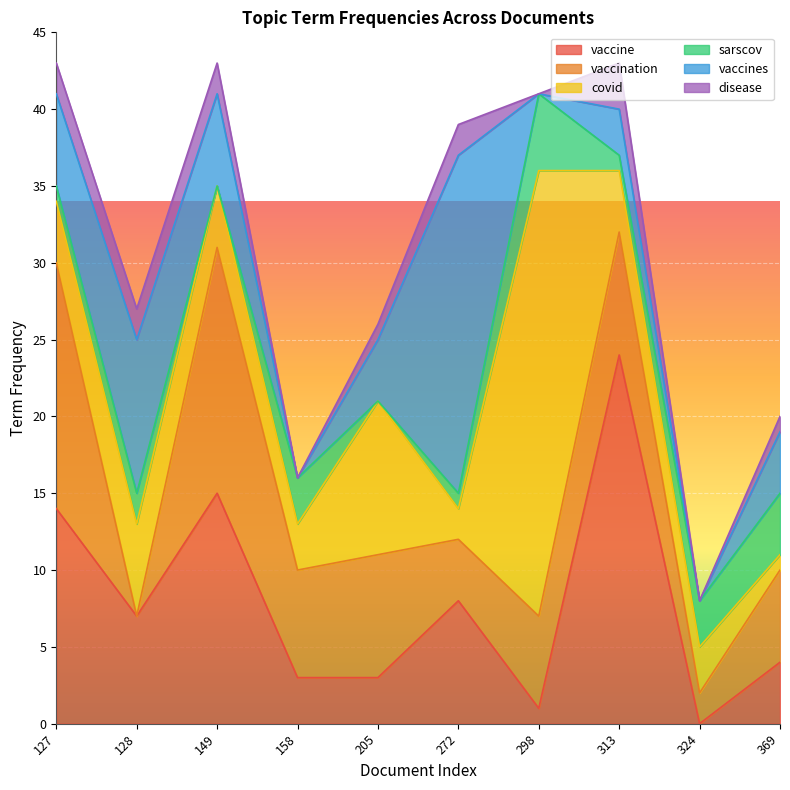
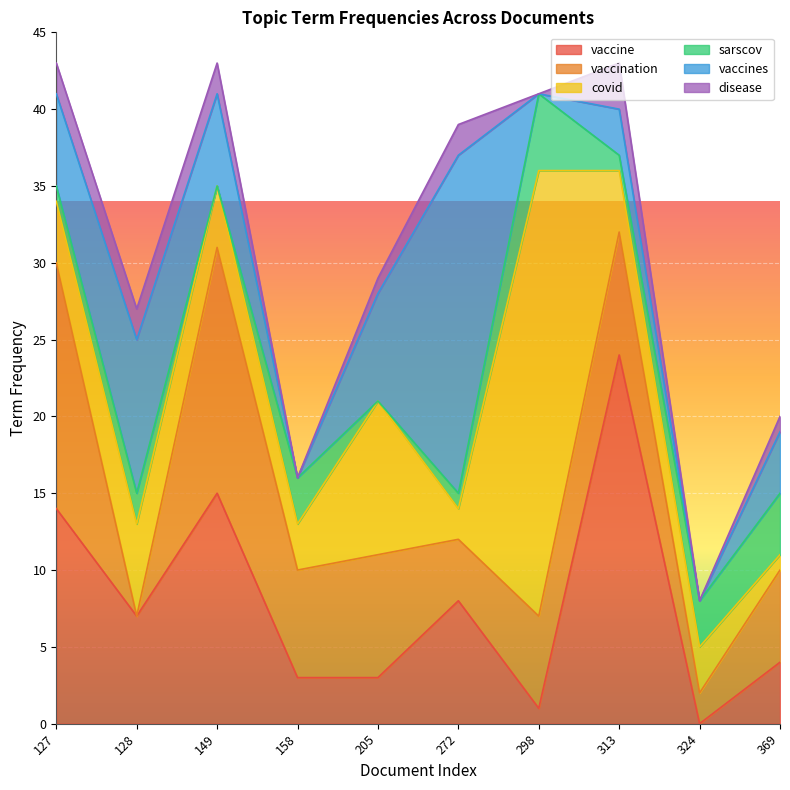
  {
    "covid": {
      "127": 4,
      "128": 6,
      "158": 3,
      "272": 2,
      "298": 29,
      "313": 4,
      "324": 3,
      "369": 1
    },
    "sarscov": {
      "127": 1,
      "128": 2,
      "272": 1,
      "313": 1,
      "369": 4
    },
    "vaccines": {
      "127": 6,
      "128": 10,
      "149": 6,
-     "205": 4,
+     "205": 7,
      "272": 22,
      "313": 3,
      "369": 4
    },
    "disease": {
      "127": 2,
      "128": 2,
      "149": 2,
      "205": 1,
      "272": 2,
      "369": 1
    }
  }
